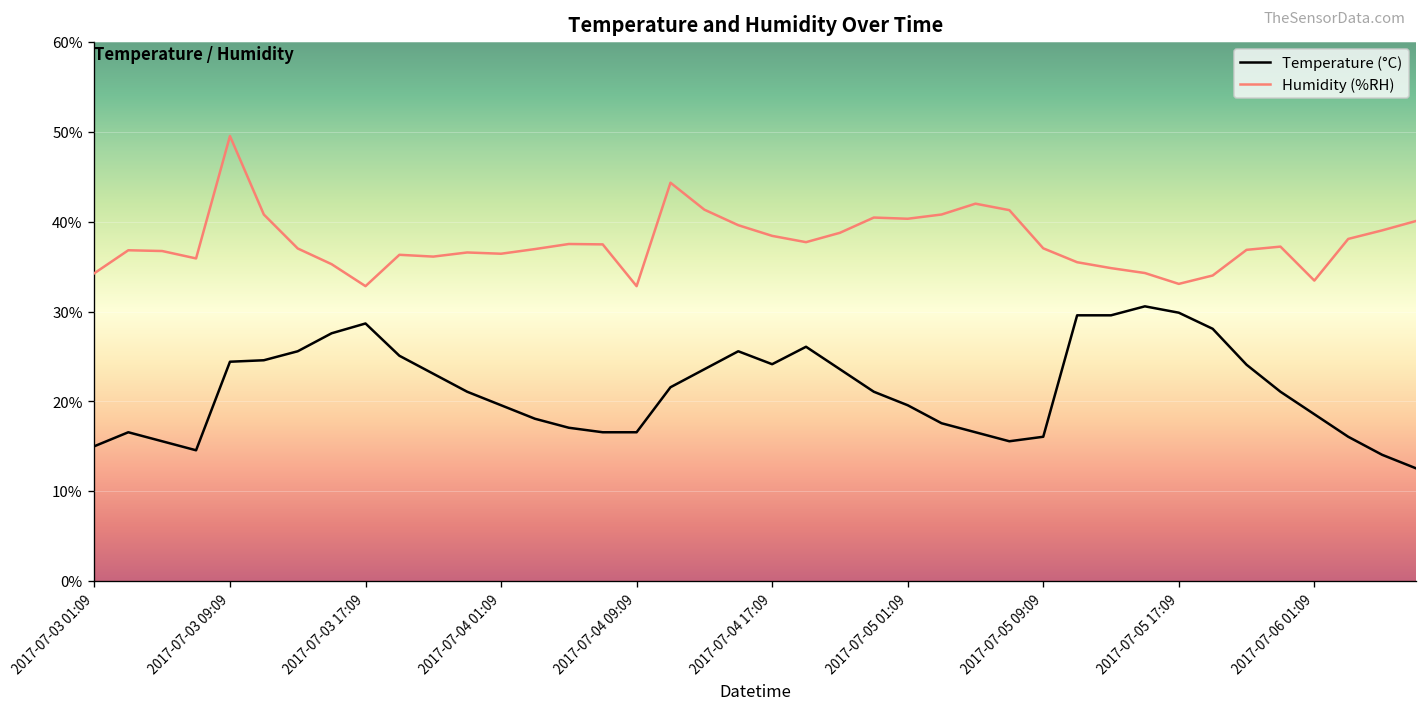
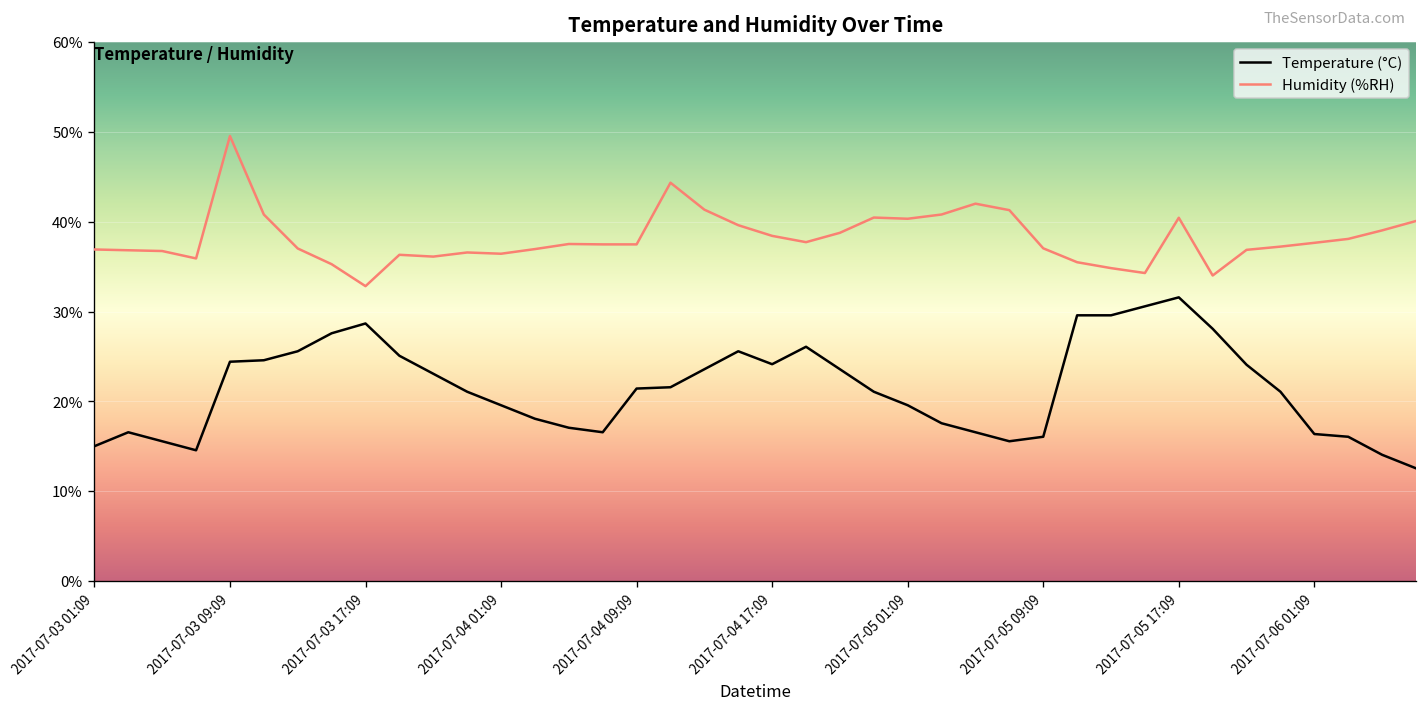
  {
    "Temperature (°C)": {
      "2017-07-03 01:09": "15%",
      "2017-07-03 09:09": "24%",
      "2017-07-03 17:09": "29%",
      "2017-07-04 01:09": "20%",
-     "2017-07-04 09:09": "17%",
+     "2017-07-04 09:09": "21%",
      "2017-07-04 17:09": "24%",
      "2017-07-05 01:09": "20%",
      "2017-07-05 09:09": "16%",
-     "2017-07-05 17:09": "30%",
-     "2017-07-06 01:09": "19%"
+     "2017-07-05 17:09": "32%",
+     "2017-07-06 01:09": "16%"
    },
    "Humidity (%RH)": {
-     "2017-07-03 01:09": "34%",
+     "2017-07-03 01:09": "37%",
      "2017-07-03 09:09": "50%",
      "2017-07-03 17:09": "33%",
      "2017-07-04 01:09": "36%",
-     "2017-07-04 09:09": "33%",
+     "2017-07-04 09:09": "37%",
      "2017-07-04 17:09": "38%",
      "2017-07-05 01:09": "40%",
      "2017-07-05 09:09": "37%",
-     "2017-07-05 17:09": "33%",
-     "2017-07-06 01:09": "33%"
+     "2017-07-05 17:09": "40%",
+     "2017-07-06 01:09": "38%"
    }
  }
